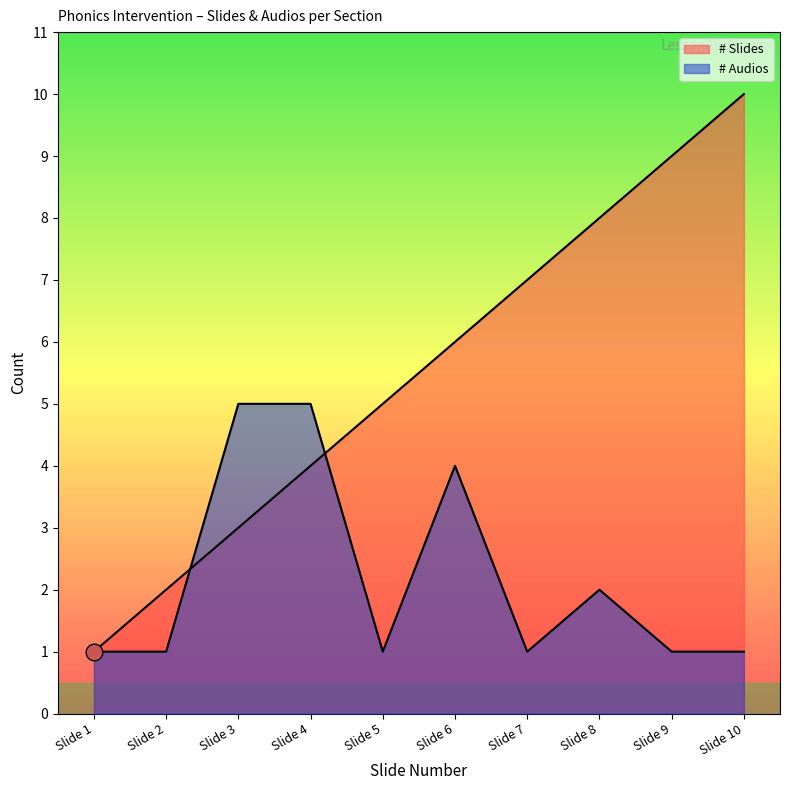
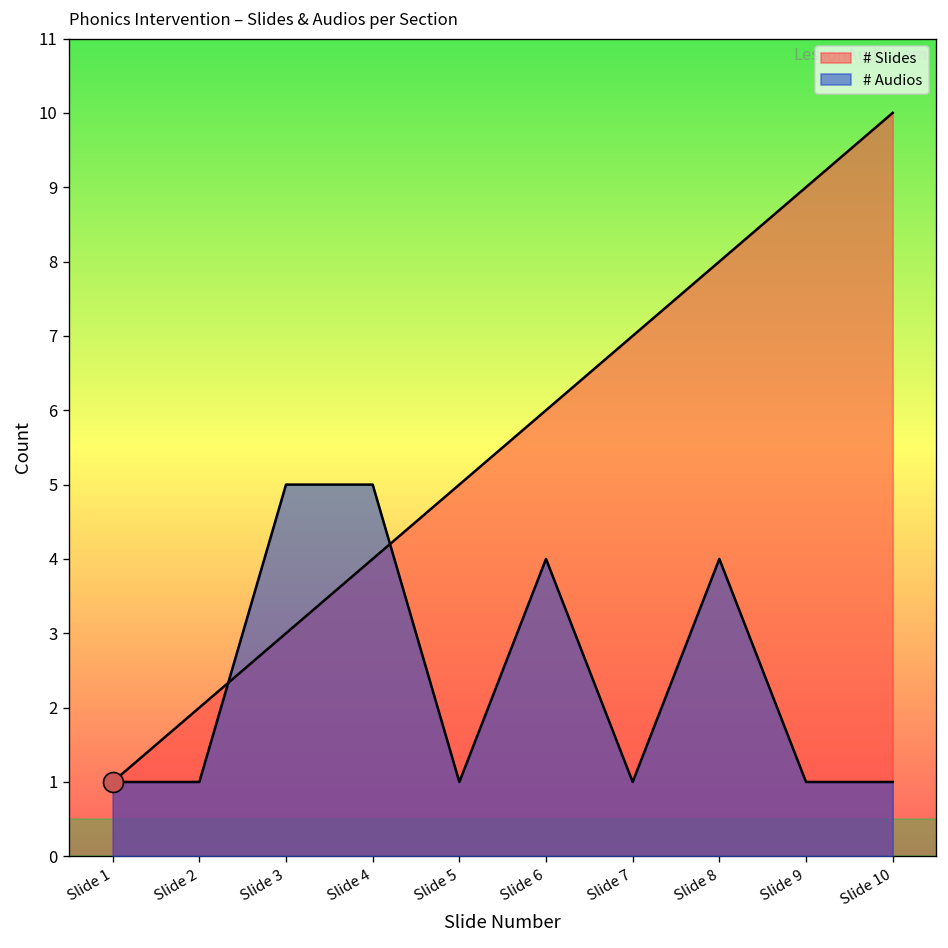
  {
    "# Audios": {
      "Slide 2": 1,
      "Slide 3": 5,
      "Slide 4": 5,
      "Slide 5": 1,
      "Slide 6": 4,
      "Slide 7": 1,
-     "Slide 8": 2,
+     "Slide 8": 4,
      "Slide 9": 1,
      "Slide 10": 1
    }
  }
